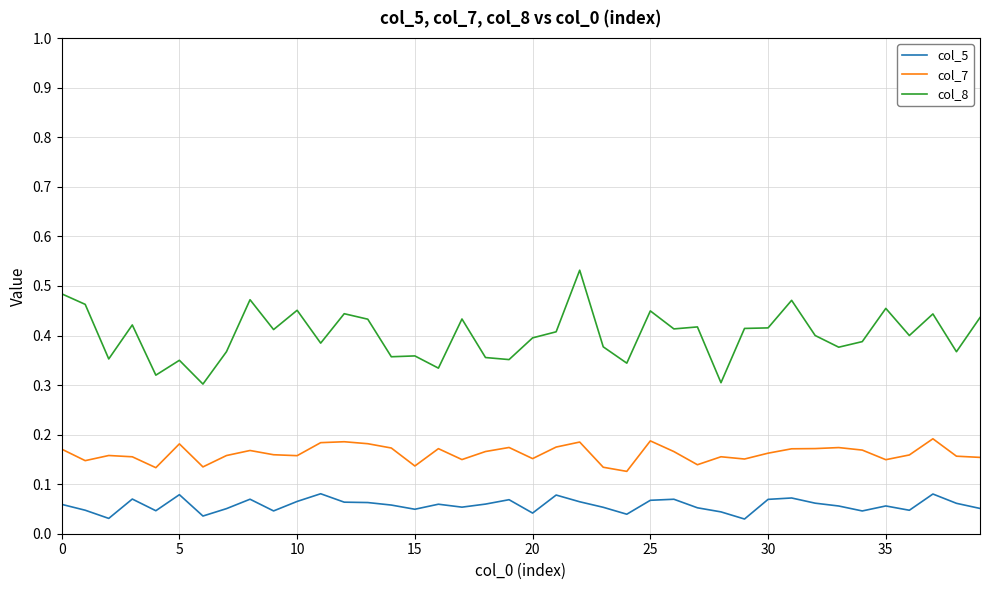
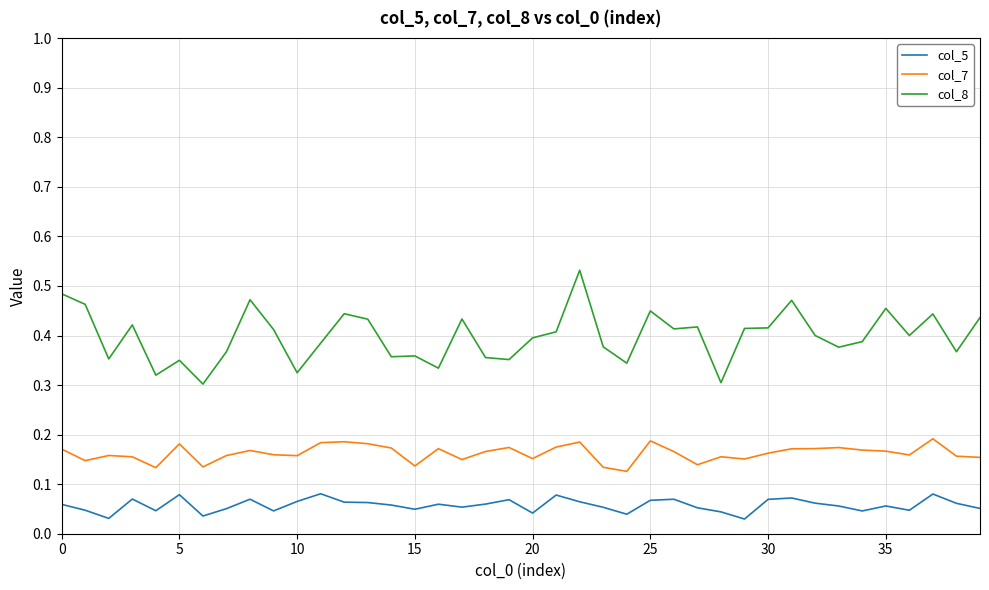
  {
    "col_5": {
      "0": 0.06,
      "5": 0.08,
      "10": 0.07,
      "15": 0.05,
      "20": 0.04,
      "25": 0.07,
      "30": 0.07,
      "35": 0.06
    },
    "col_7": {
      "0": 0.17,
      "5": 0.18,
      "10": 0.16,
      "15": 0.14,
      "20": 0.15,
      "25": 0.19,
      "30": 0.16,
-     "35": 0.15
+     "35": 0.17
    },
    "col_8": {
      "0": 0.48,
      "5": 0.35,
-     "10": 0.45,
+     "10": 0.32,
      "15": 0.36,
      "20": 0.40,
      "25": 0.45,
      "30": 0.42,
      "35": 0.45
    }
  }
